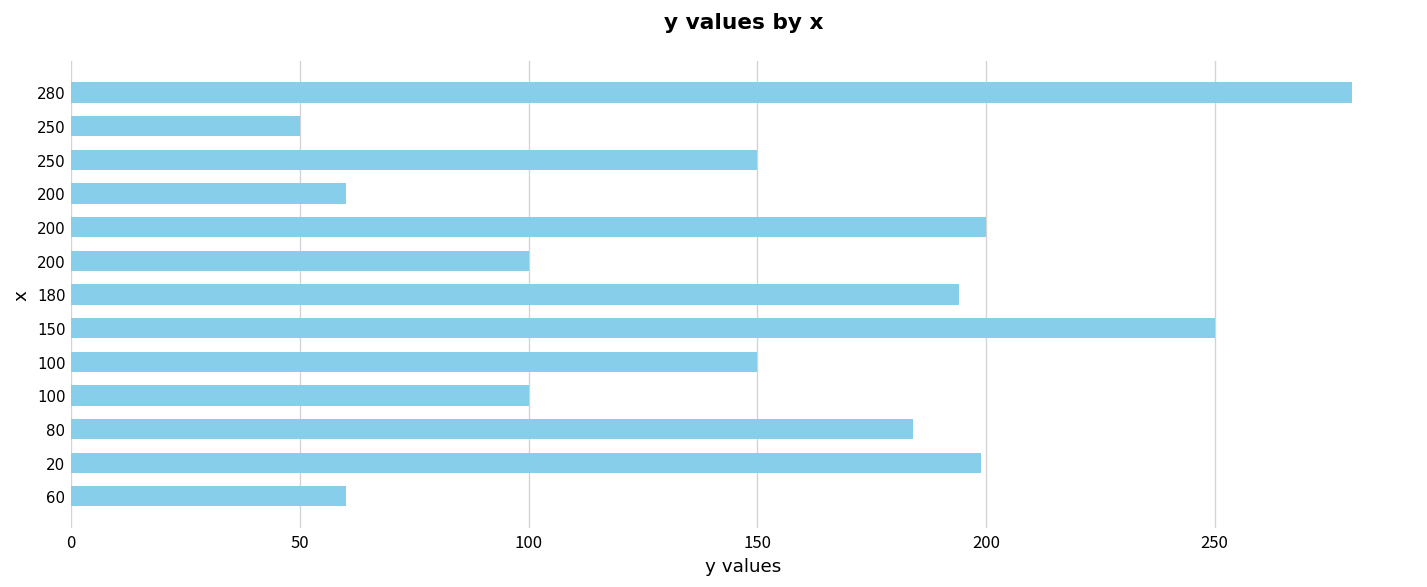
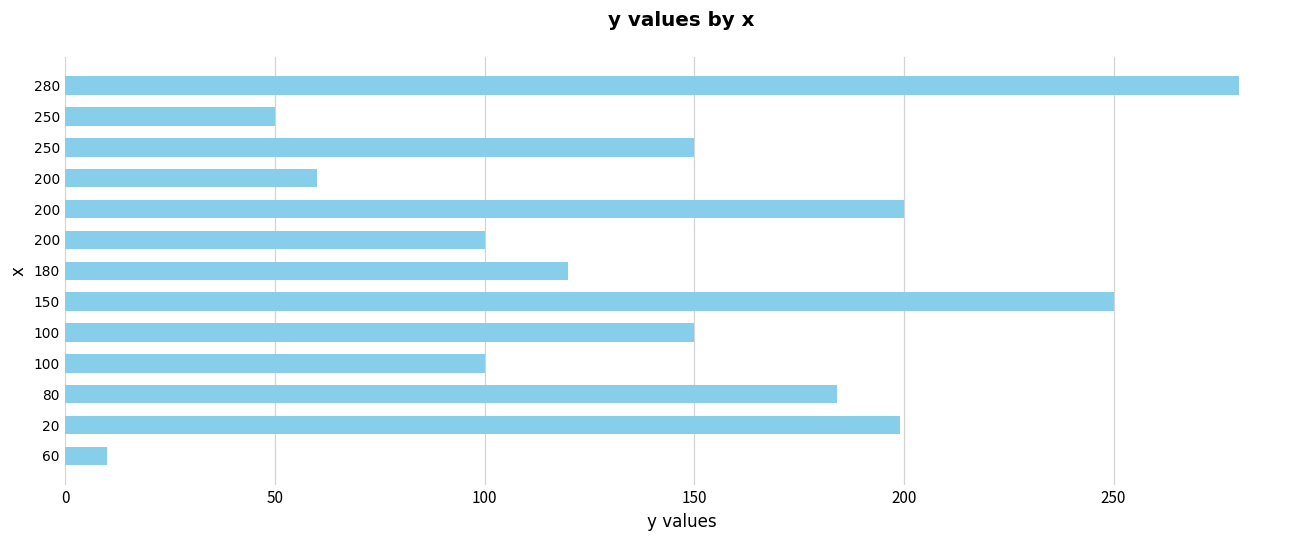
  {
    "280": 280,
-   "180": 194,
+   "180": 120,
    "150": 250,
    "80": 184,
    "20": 199,
-   "60": 60
+   "60": 10
  }
